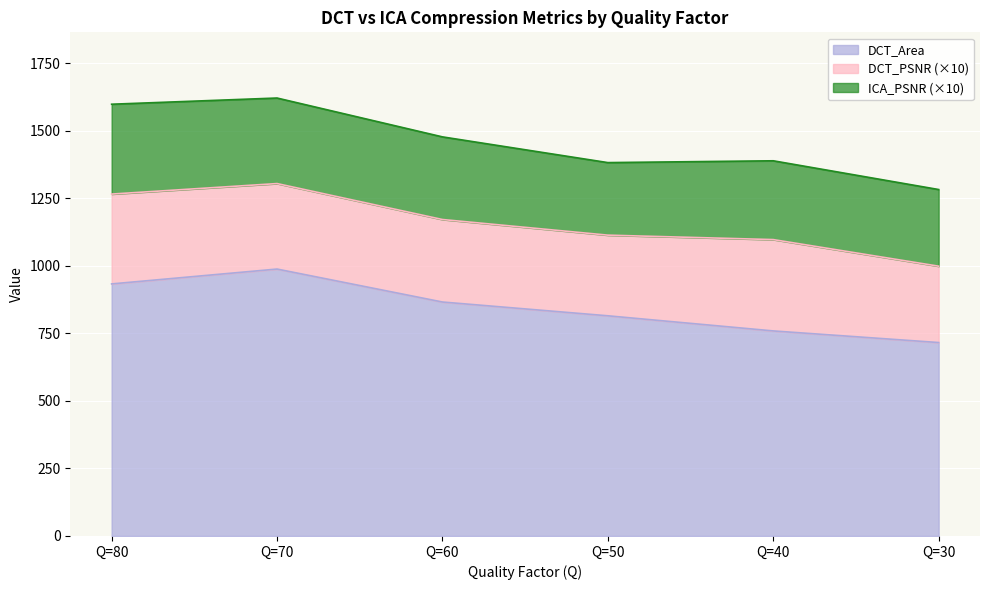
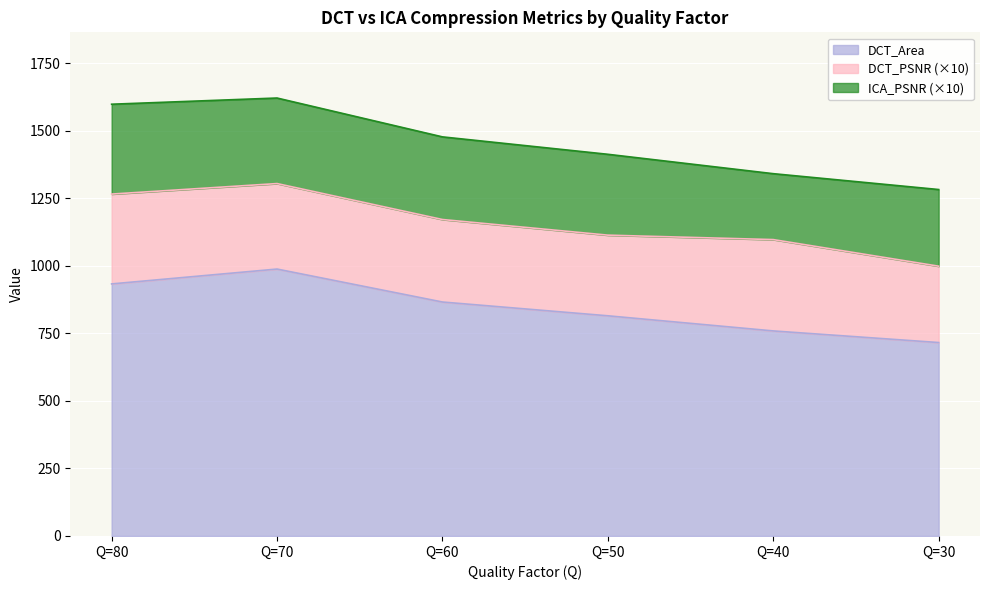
  {
    "DCT_Area": {
      "Q=80": 930,
      "Q=70": 990,
      "Q=60": 870,
      "Q=50": 820,
      "Q=40": 760,
      "Q=30": 720
    },
    "DCT_PSNR (×10)": {
      "Q=80": 330,
      "Q=70": 320,
      "Q=60": 310,
      "Q=50": 300,
      "Q=40": 340,
      "Q=30": 280
    },
    "ICA_PSNR (×10)": {
      "Q=80": 330,
      "Q=70": 320,
      "Q=60": 310,
-     "Q=50": 270,
-     "Q=40": 290,
+     "Q=50": 300,
+     "Q=40": 240,
      "Q=30": 280
    }
  }
